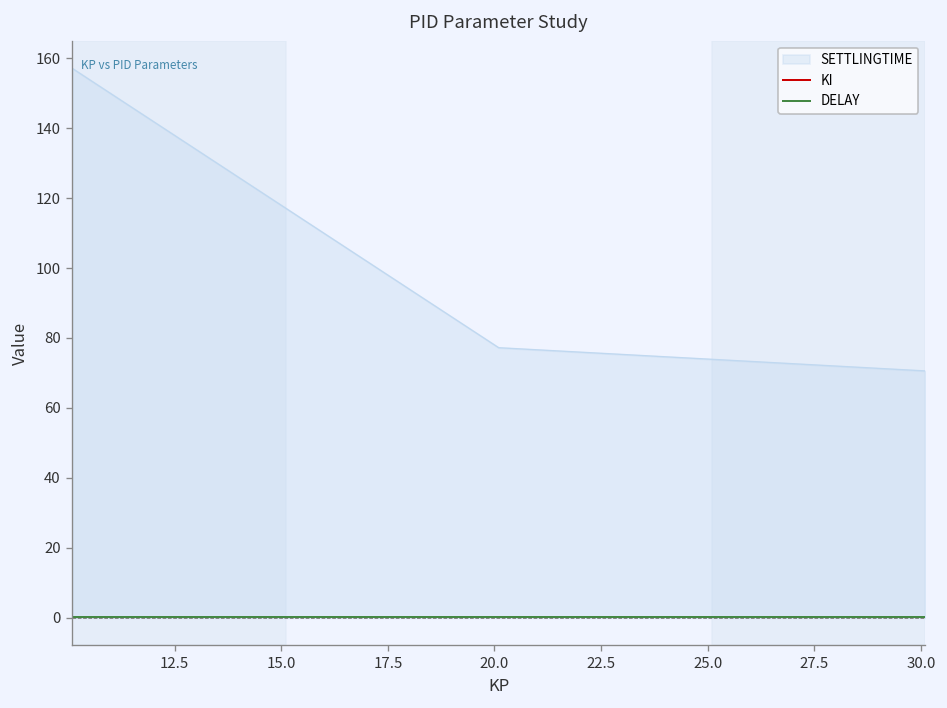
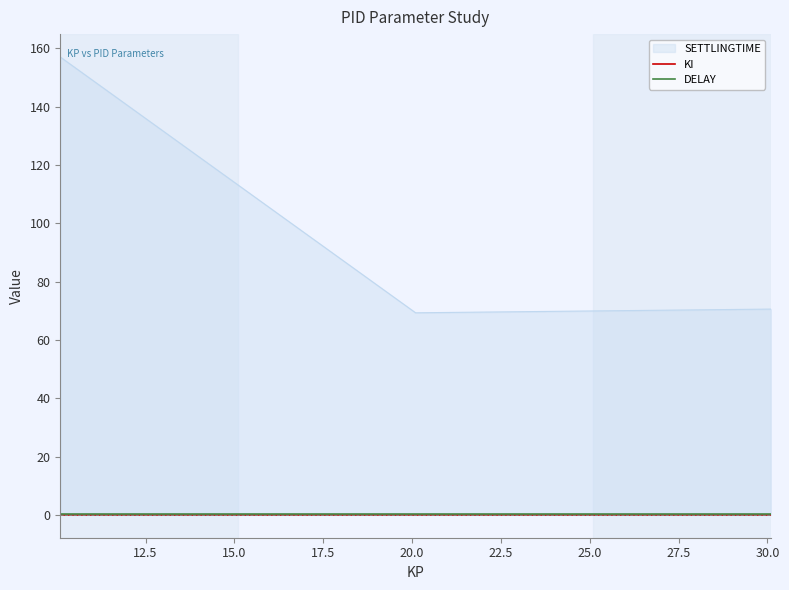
  {
    "SETTLINGTIME": {
-     "20.0": 77,
+     "20.0": 69,
      "30.0": 71
    },
    "DELAY": {
      "20.0": 0,
      "30.0": 0
    }
  }
